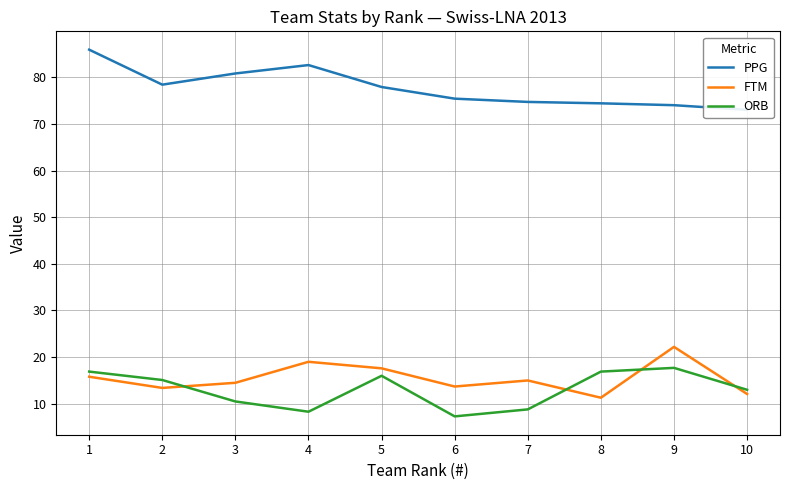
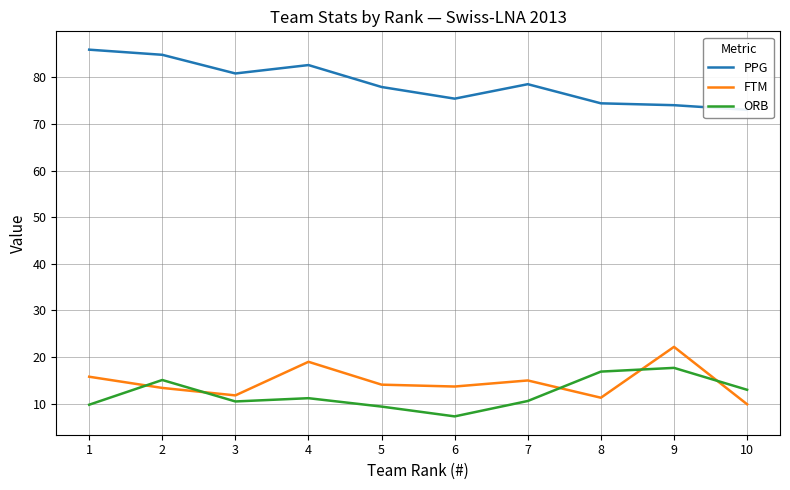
  {
    "PPG": {
      "1": 86,
-     "2": 78,
+     "2": 85,
      "3": 81,
      "4": 83,
      "5": 78,
      "6": 75,
-     "7": 75,
+     "7": 79,
      "8": 74,
      "9": 74
    },
    "FTM": {
      "1": 16,
      "2": 13,
-     "3": 15,
+     "3": 12,
      "4": 19,
-     "5": 18,
+     "5": 14,
      "6": 14,
      "7": 15,
      "8": 11,
      "9": 22,
-     "10": 12
+     "10": 10
    },
    "ORB": {
-     "1": 17,
+     "1": 10,
      "2": 15,
      "3": 11,
-     "4": 8,
-     "5": 16,
+     "4": 11,
+     "5": 9,
      "6": 7,
-     "7": 9,
+     "7": 11,
      "8": 17,
      "9": 18,
      "10": 13
    }
  }
